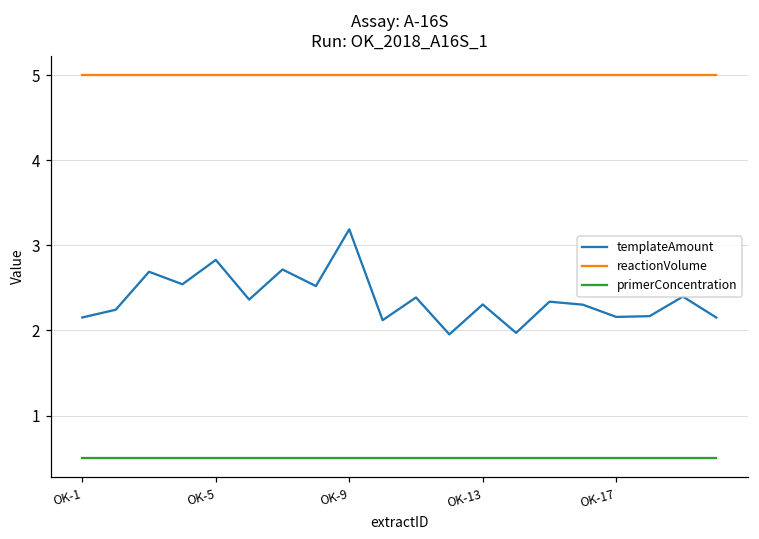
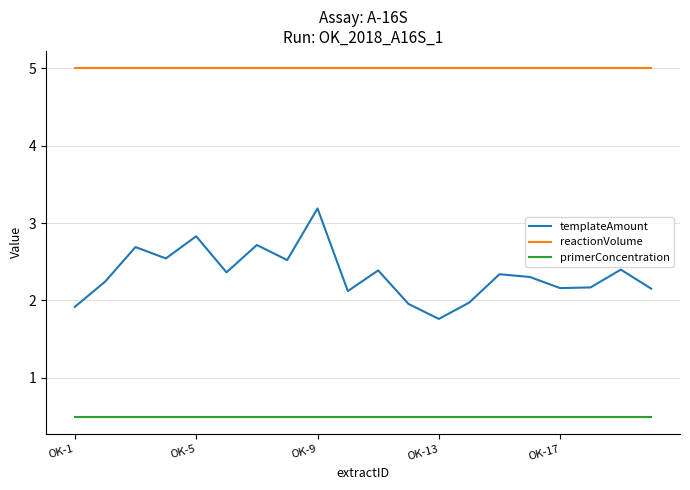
  {
    "templateAmount": {
-     "OK-1": 2.2,
+     "OK-1": 1.9,
      "OK-5": 2.8,
      "OK-9": 3.2,
-     "OK-13": 2.3,
+     "OK-13": 1.8,
      "OK-17": 2.2
    },
    "reactionVolume": {
      "OK-1": 5.0,
      "OK-5": 5.0,
      "OK-9": 5.0,
      "OK-13": 5.0,
      "OK-17": 5.0
    },
    "primerConcentration": {
      "OK-1": 0.5,
      "OK-5": 0.5,
      "OK-9": 0.5,
      "OK-13": 0.5,
      "OK-17": 0.5
    }
  }
